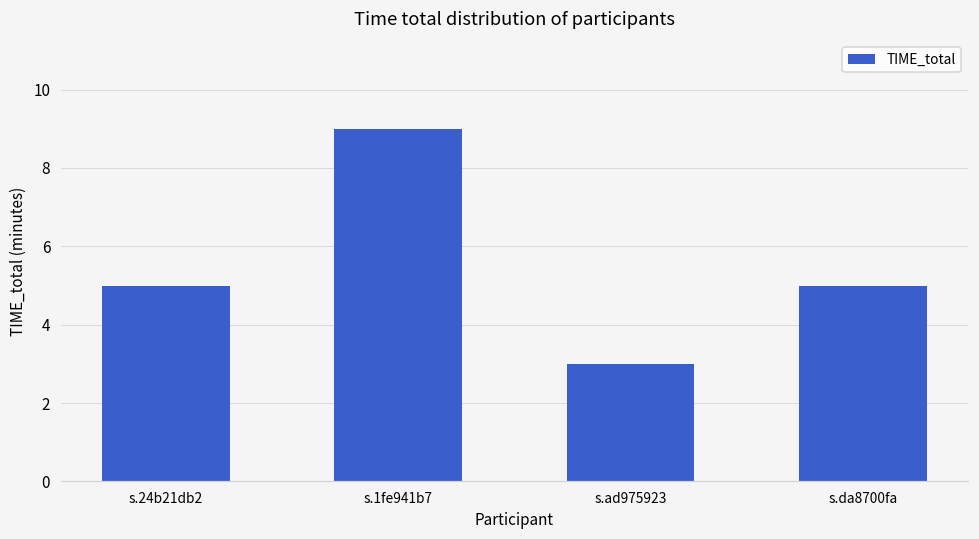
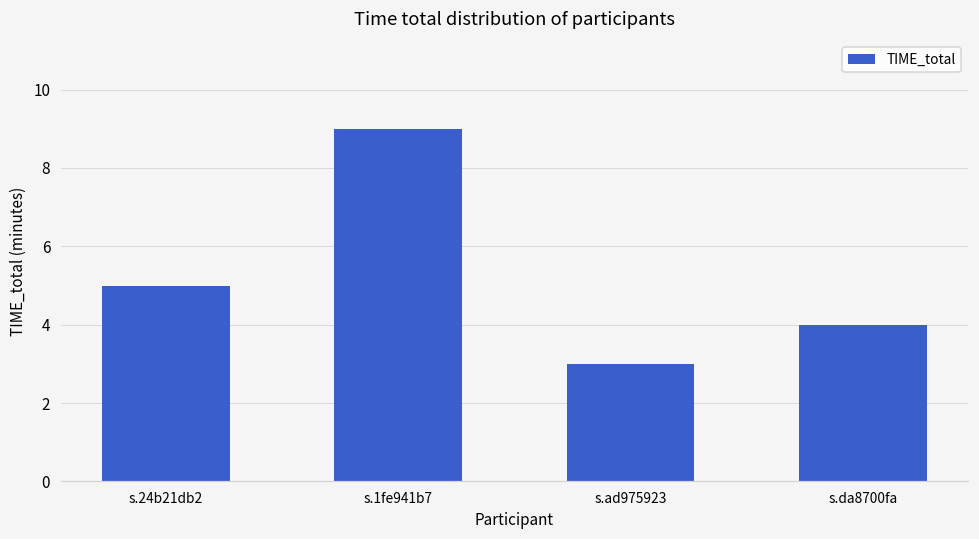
  {
    "s.24b21db2": 5,
    "s.1fe941b7": 9,
    "s.ad975923": 3,
-   "s.da8700fa": 5
+   "s.da8700fa": 4
  }
